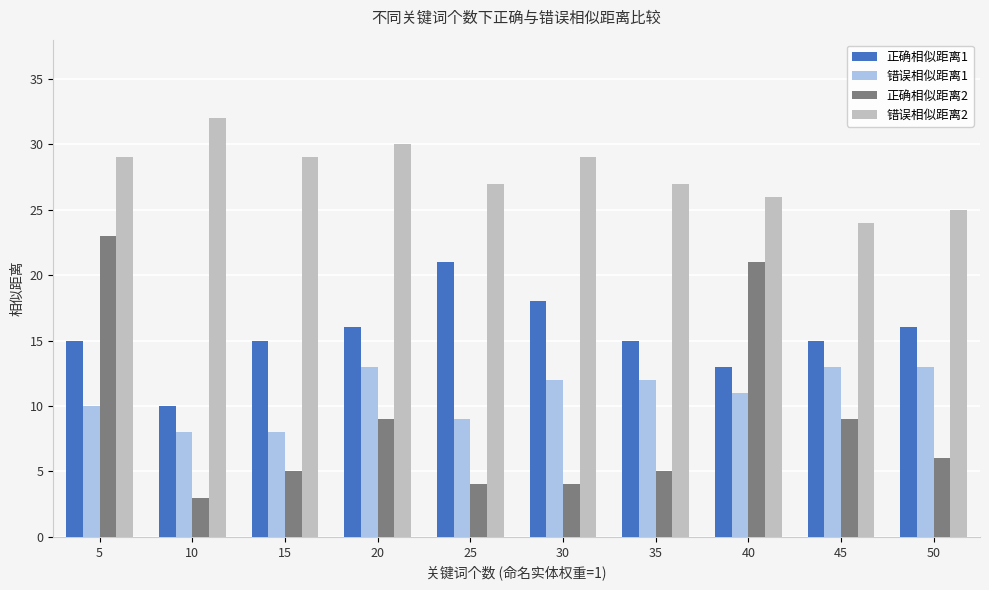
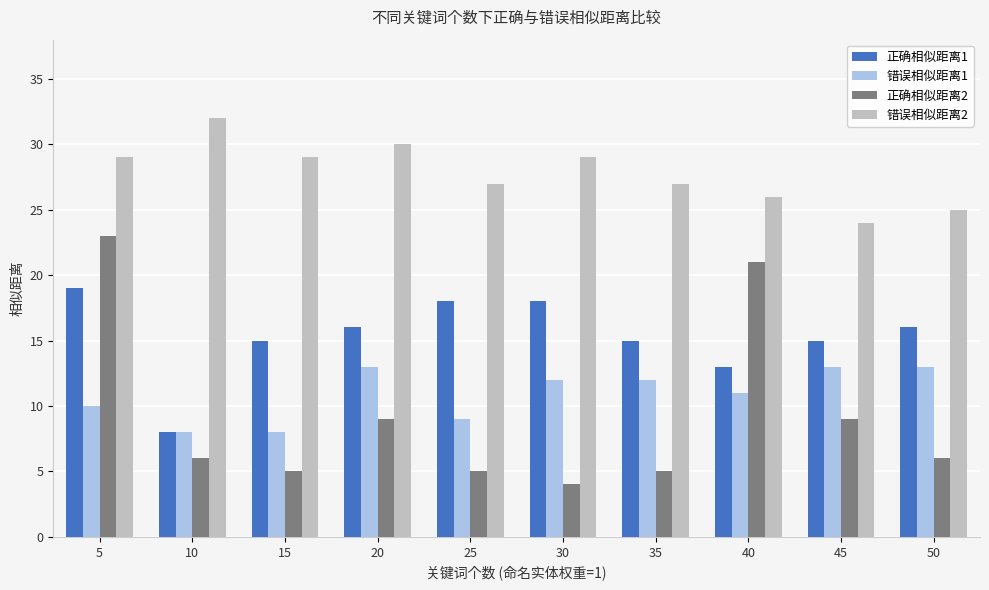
  {
    "正确相似距离1": {
-     "5": 15,
-     "10": 10,
+     "5": 19,
+     "10": 8,
      "15": 15,
      "20": 16,
-     "25": 21,
+     "25": 18,
      "30": 18,
      "35": 15,
      "40": 13,
      "45": 15,
      "50": 16
    },
    "正确相似距离2": {
      "5": 23,
-     "10": 3,
+     "10": 6,
      "15": 5,
      "20": 9,
-     "25": 4,
+     "25": 5,
      "30": 4,
      "35": 5,
      "40": 21,
      "45": 9,
      "50": 6
    }
  }
